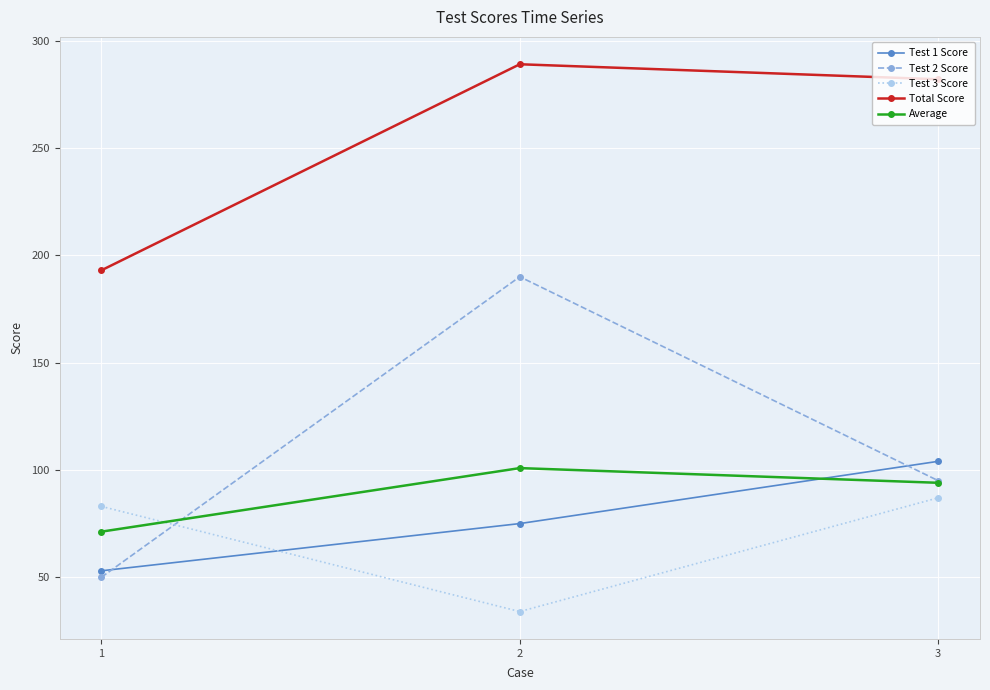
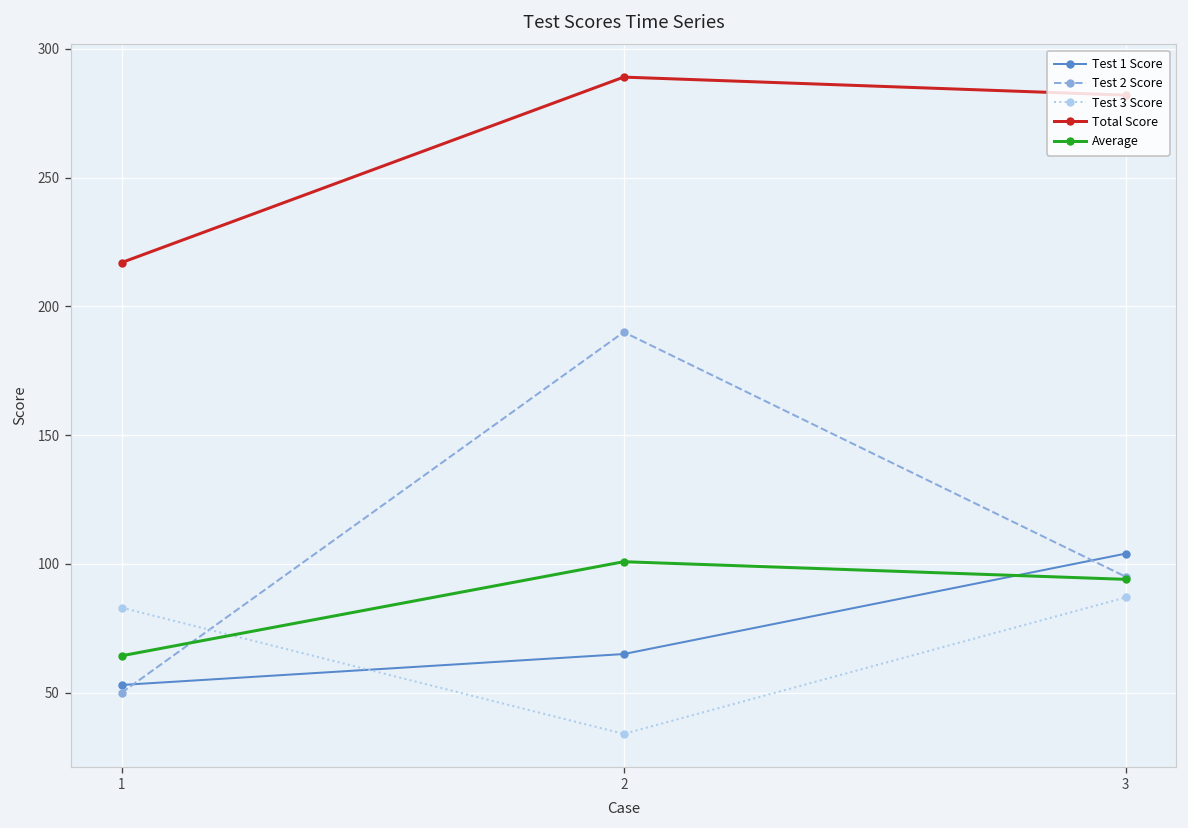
  {
    "Test 1 Score": {
      "1": 53,
-     "2": 75,
+     "2": 65,
      "3": 104
    },
    "Total Score": {
-     "1": 193,
+     "1": 217,
      "2": 289
    },
    "Average": {
-     "1": 71,
+     "1": 64,
      "2": 101
    }
  }
